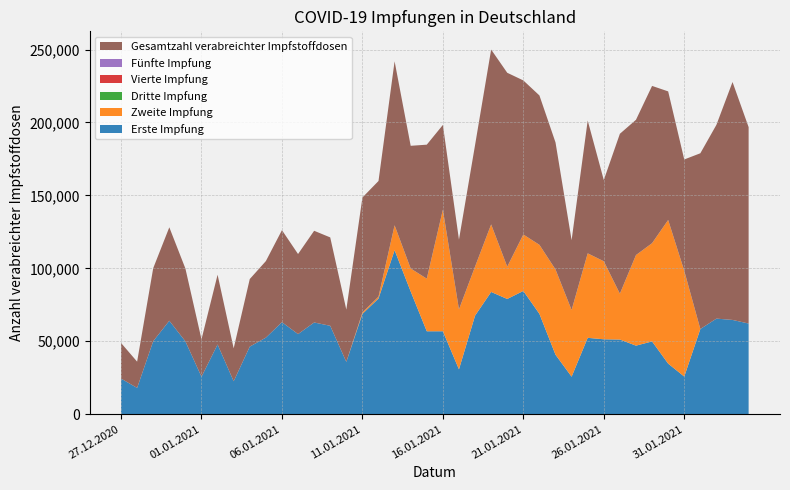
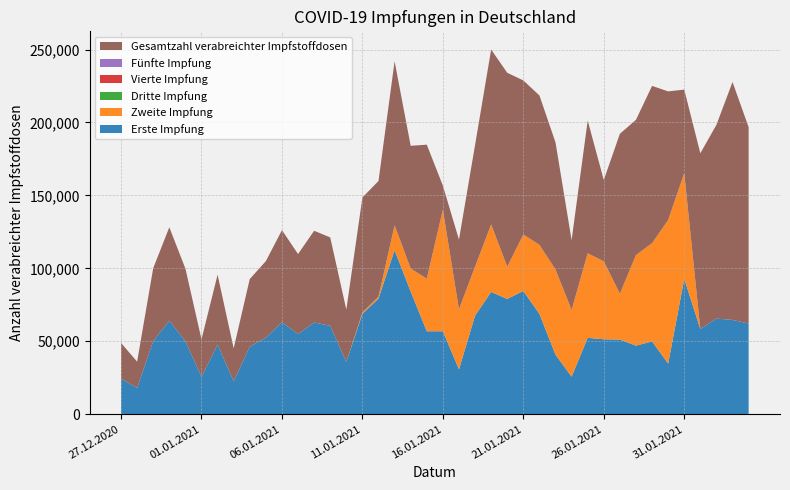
  {
    "Erste Impfung": {
      "16.01.2021": "57,000",
      "21.01.2021": "84,000",
      "26.01.2021": "51,000",
-     "31.01.2021": "26,000"
+     "31.01.2021": "93,000"
    },
    "Gesamtzahl verabreichter Impfstoffdosen": {
      "27.12.2020": "24,000",
      "01.01.2021": "26,000",
      "06.01.2021": "63,000",
      "11.01.2021": "79,000",
-     "16.01.2021": "58,000",
+     "16.01.2021": "16,000",
      "21.01.2021": "106,000",
      "26.01.2021": "56,000",
-     "31.01.2021": "76,000"
+     "31.01.2021": "57,000"
    }
  }
